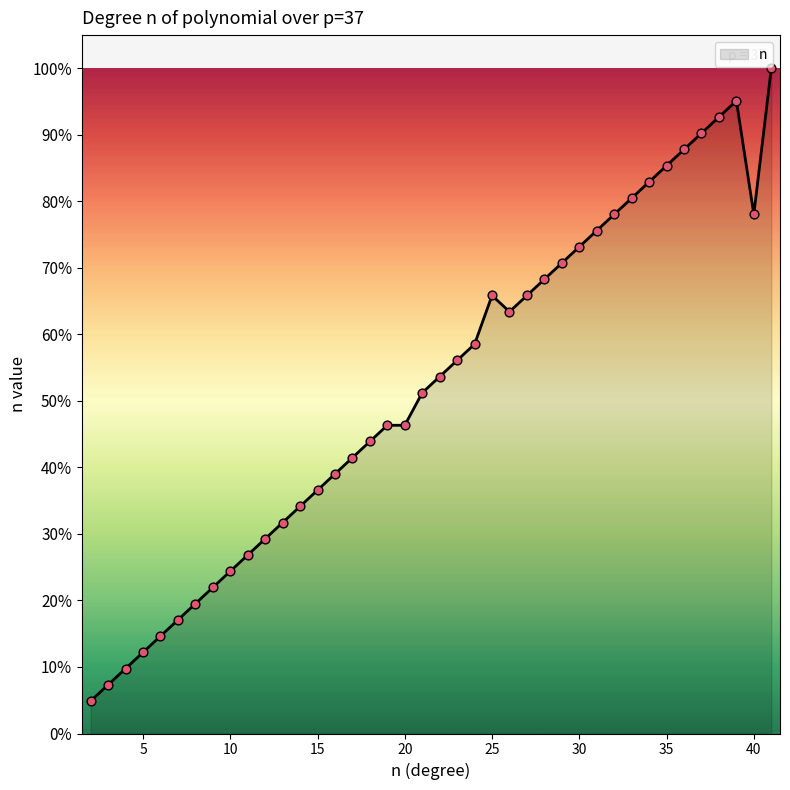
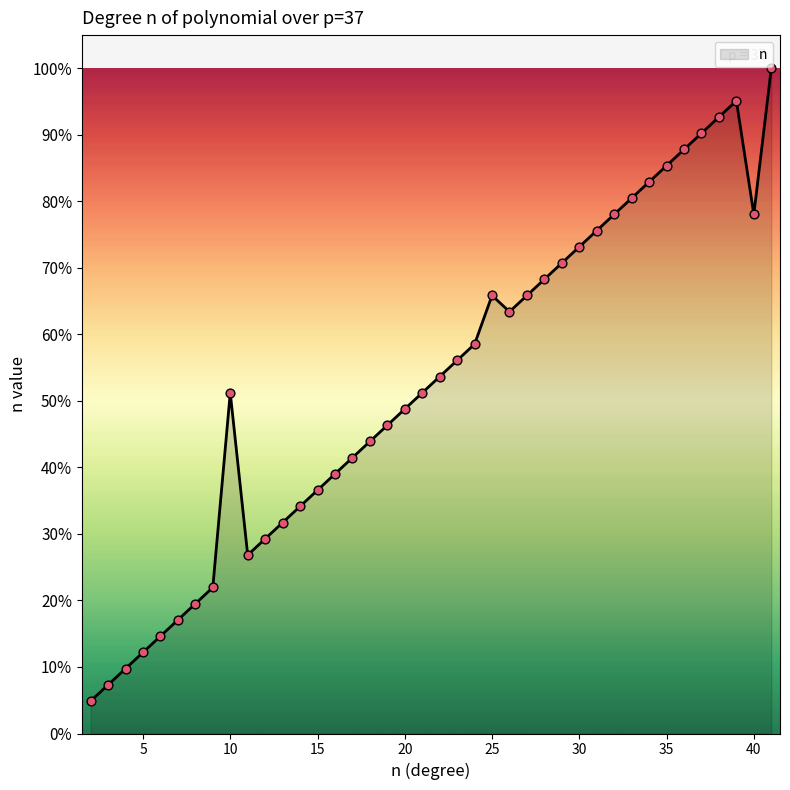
  {
    "5": "12%",
-   "10": "24%",
+   "10": "51%",
    "15": "37%",
-   "20": "46%",
+   "20": "49%",
    "25": "66%",
    "30": "73%",
    "35": "85%",
    "40": "78%"
  }
